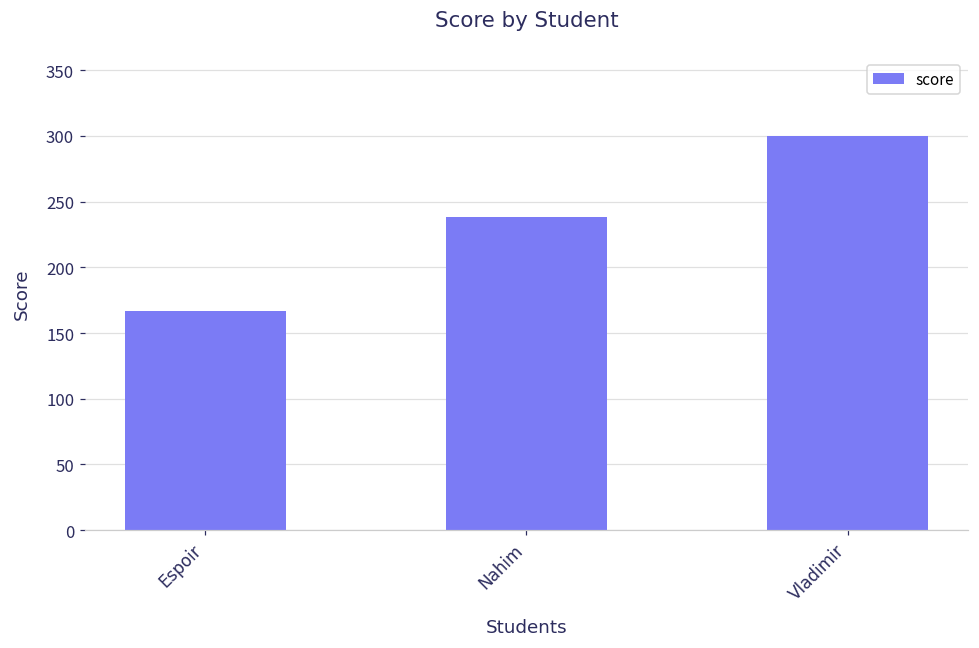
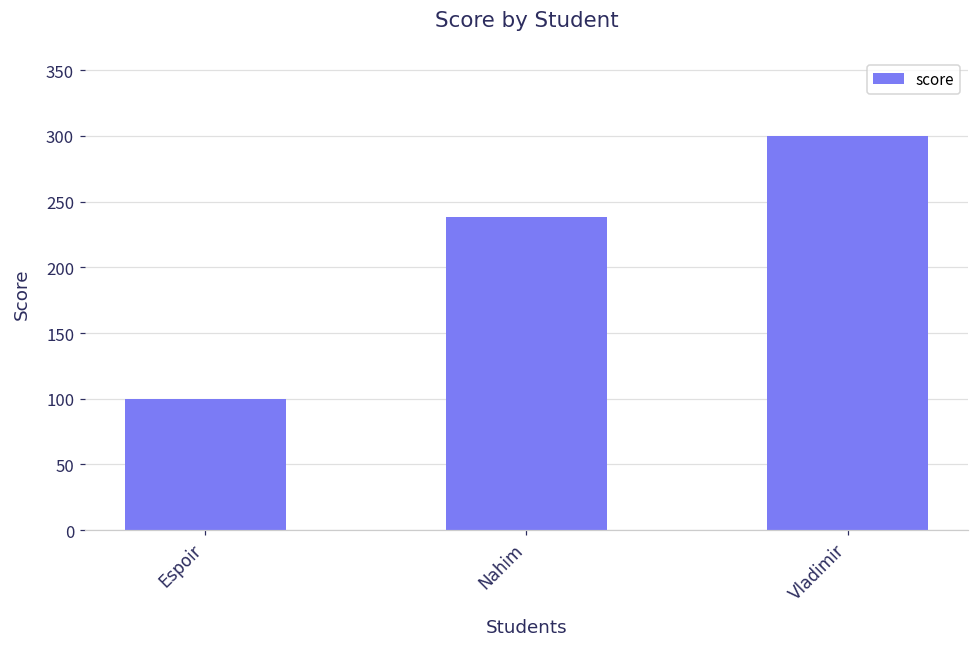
  {
-   "Espoir": 167,
+   "Espoir": 100,
    "Nahim": 238,
    "Vladimir": 300
  }
